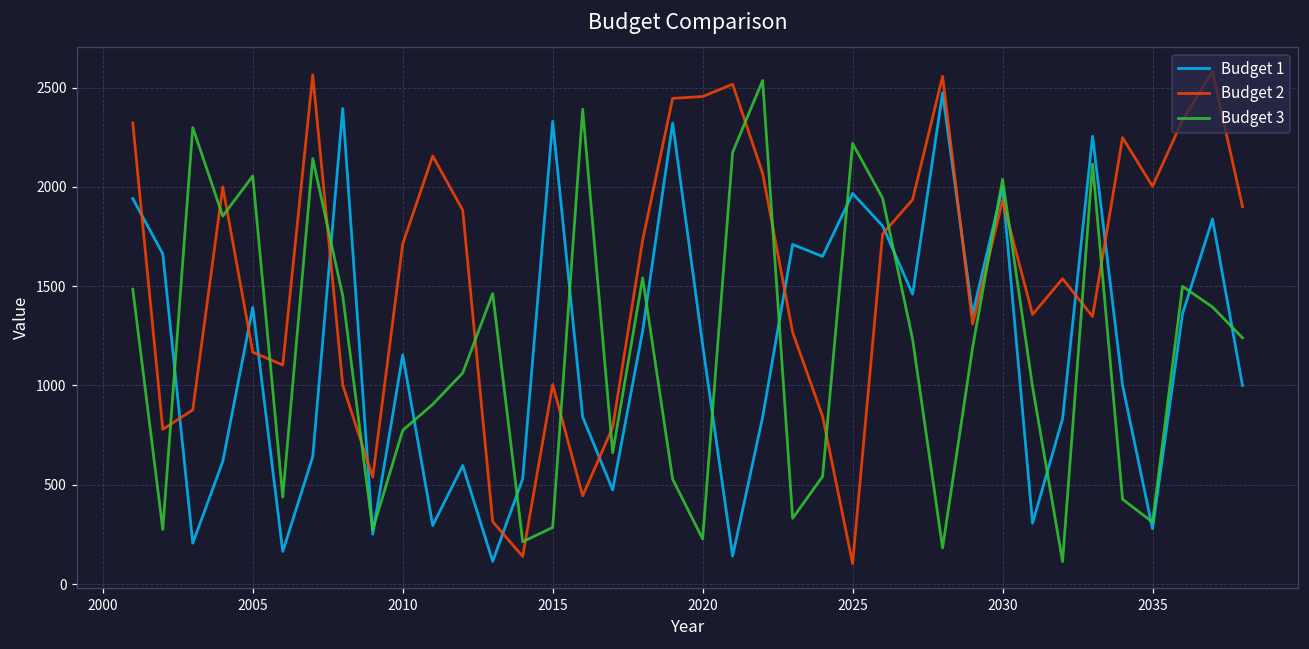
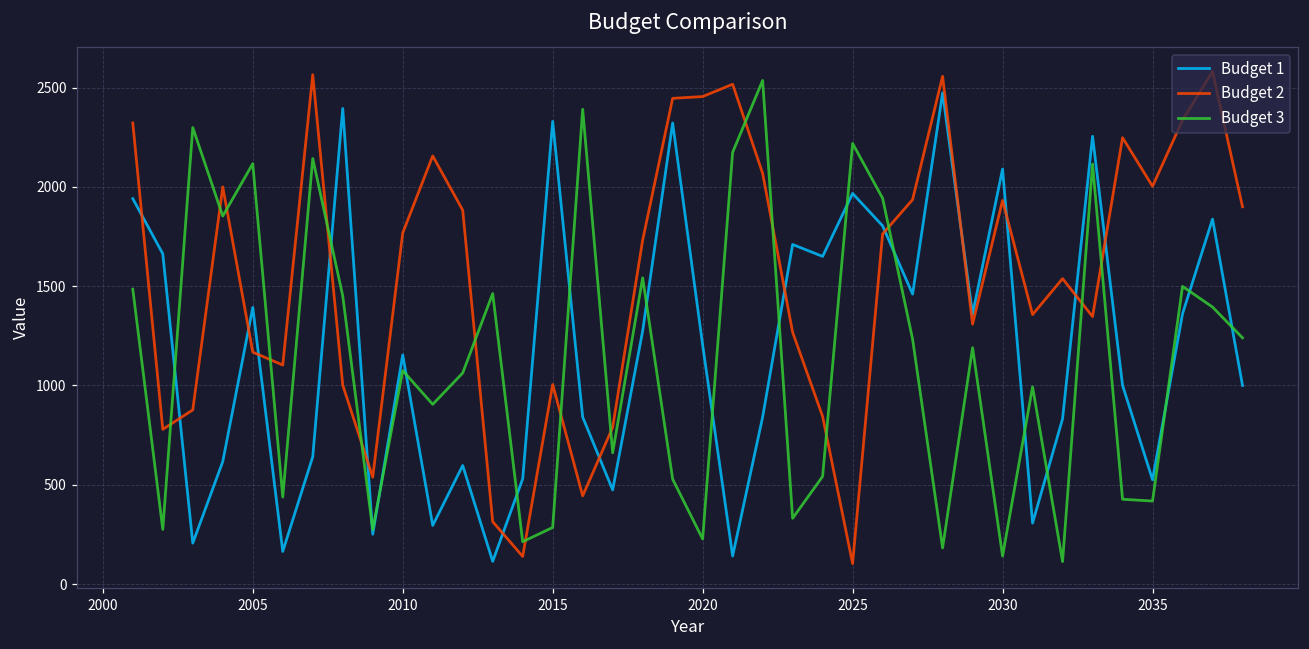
  {
    "Budget 1": {
      "2005": 1390,
      "2010": 1150,
      "2015": 2330,
      "2020": 1200,
      "2025": 1970,
-     "2030": 2000,
-     "2035": 280
+     "2030": 2090,
+     "2035": 530
    },
    "Budget 2": {
      "2005": 1170,
-     "2010": 1710,
+     "2010": 1770,
      "2015": 1010,
      "2020": 2460,
      "2025": 100,
      "2030": 1930,
      "2035": 2000
    },
    "Budget 3": {
-     "2005": 2060,
-     "2010": 770,
+     "2005": 2120,
+     "2010": 1080,
      "2015": 290,
      "2020": 230,
      "2025": 2220,
-     "2030": 2040,
-     "2035": 310
+     "2030": 140,
+     "2035": 420
    }
  }
